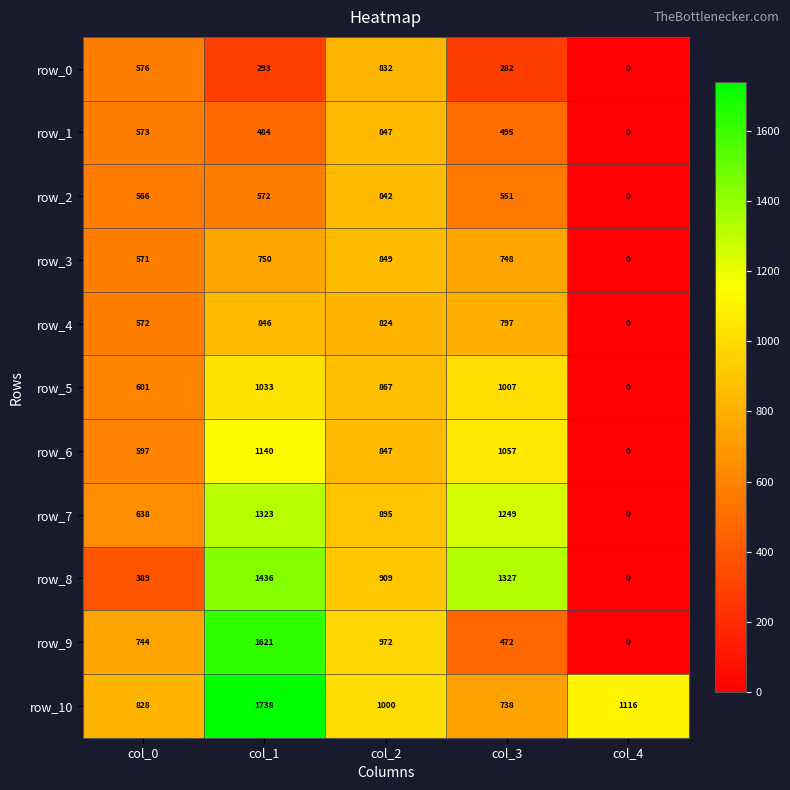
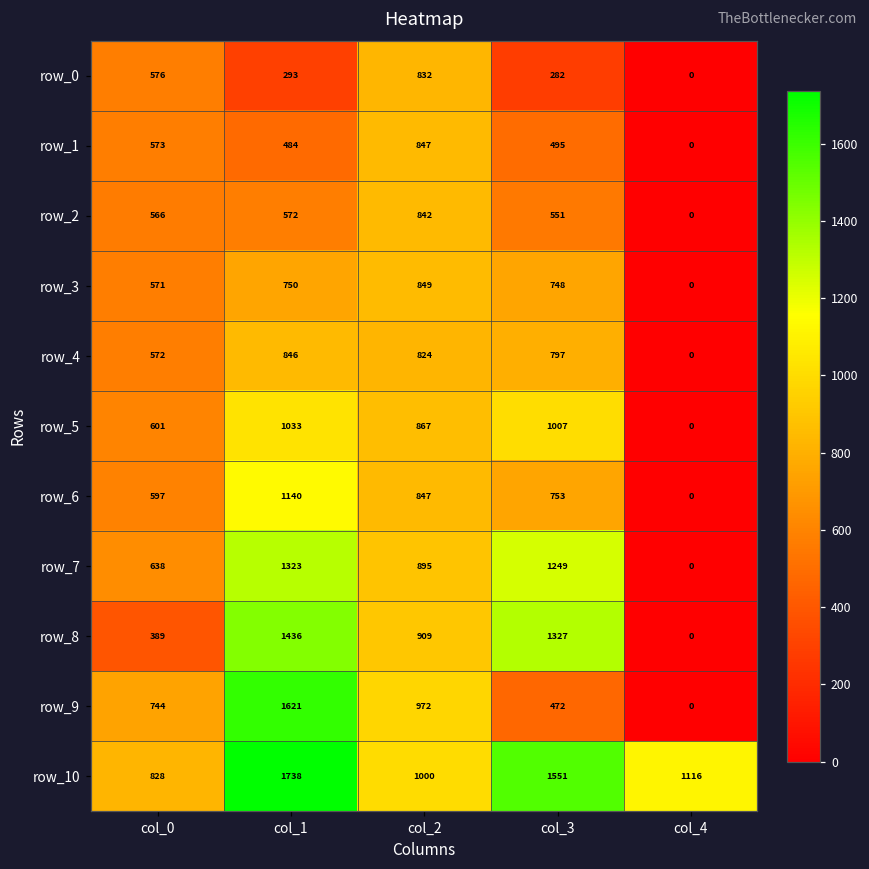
  {
    "row_0": {
      "col_0": 576,
      "col_1": 293,
      "col_2": 832,
      "col_3": 282,
      "col_4": 0
    },
    "row_1": {
      "col_0": 573,
      "col_1": 484,
      "col_2": 847,
      "col_3": 495,
      "col_4": 0
    },
    "row_2": {
      "col_0": 566,
      "col_1": 572,
      "col_2": 842,
      "col_3": 551,
      "col_4": 0
    },
    "row_3": {
      "col_0": 571,
      "col_1": 750,
      "col_2": 849,
      "col_3": 748,
      "col_4": 0
    },
    "row_4": {
      "col_0": 572,
      "col_1": 846,
      "col_2": 824,
      "col_3": 797,
      "col_4": 0
    },
    "row_5": {
      "col_0": 601,
      "col_1": 1033,
      "col_2": 867,
      "col_3": 1007,
      "col_4": 0
    },
    "row_6": {
      "col_0": 597,
      "col_1": 1140,
      "col_2": 847,
-     "col_3": 1057,
+     "col_3": 753,
      "col_4": 0
    },
    "row_7": {
      "col_0": 638,
      "col_1": 1323,
      "col_2": 895,
      "col_3": 1249,
      "col_4": 0
    },
    "row_8": {
      "col_0": 389,
      "col_1": 1436,
      "col_2": 909,
      "col_3": 1327,
      "col_4": 0
    },
    "row_9": {
      "col_0": 744,
      "col_1": 1621,
      "col_2": 972,
      "col_3": 472,
      "col_4": 0
    },
    "row_10": {
      "col_0": 828,
      "col_1": 1738,
      "col_2": 1000,
-     "col_3": 738,
+     "col_3": 1551,
      "col_4": 1116
    }
  }
